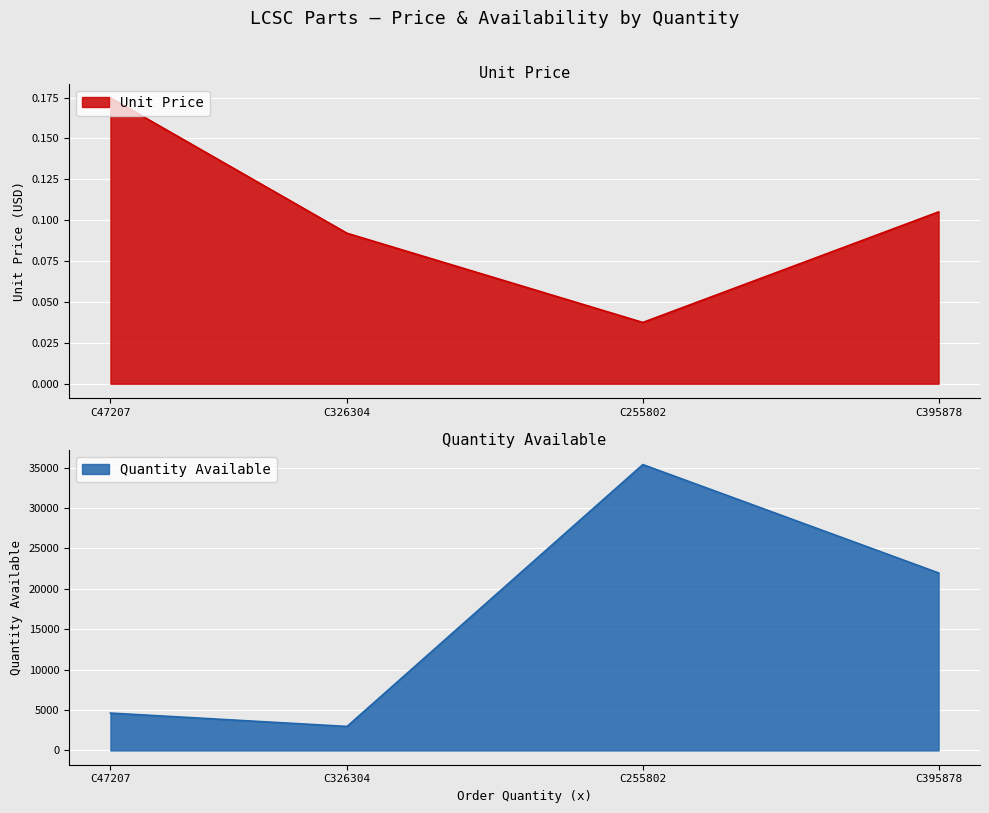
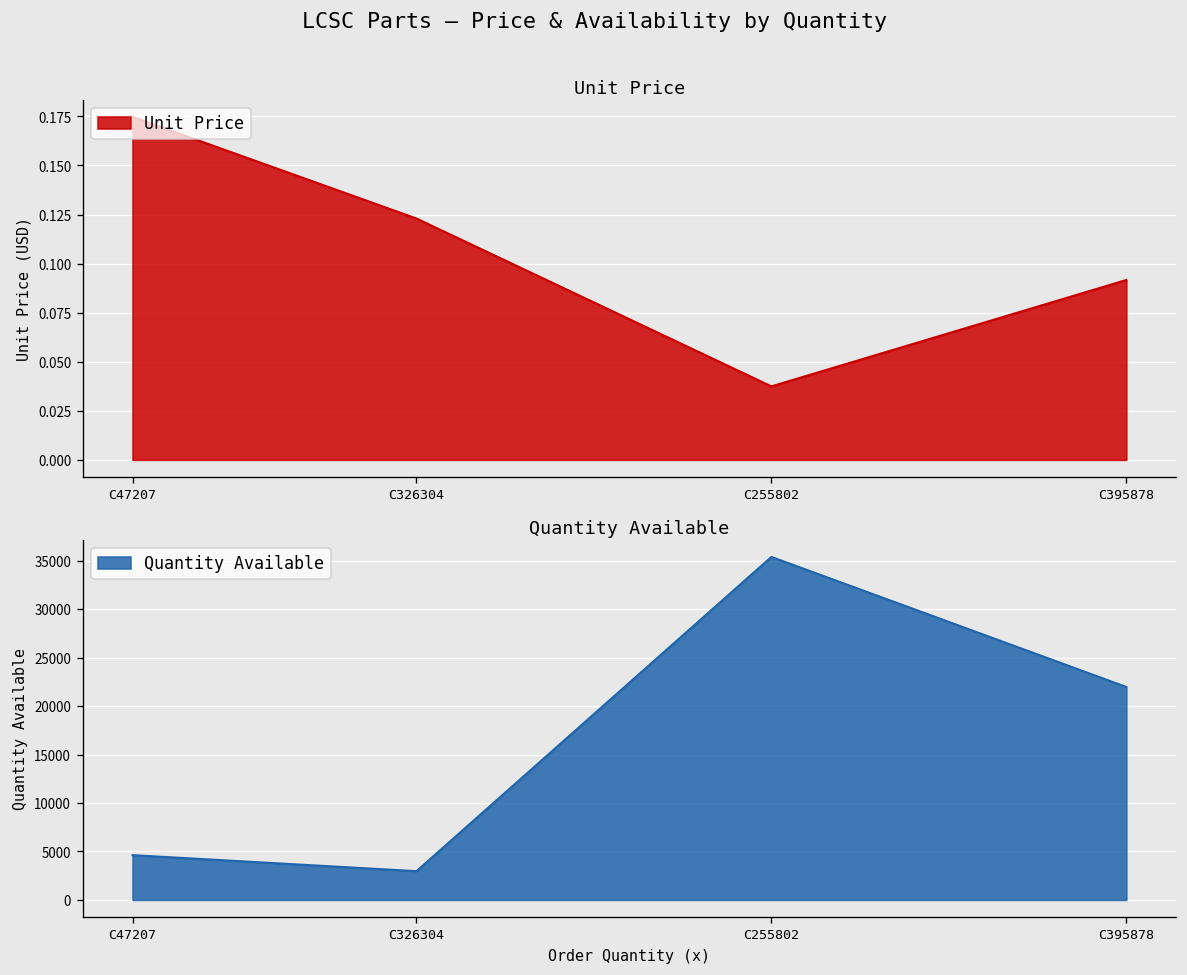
  {
    "Unit Price": {
-     "C326304": 0.092,
+     "C326304": 0.123,
      "C255802": 0.037,
-     "C395878": 0.105
+     "C395878": 0.092
    },
    "Quantity Available": {
      "C47207": 5000,
      "C326304": 3000,
      "C255802": 35000,
      "C395878": 22000
    }
  }
